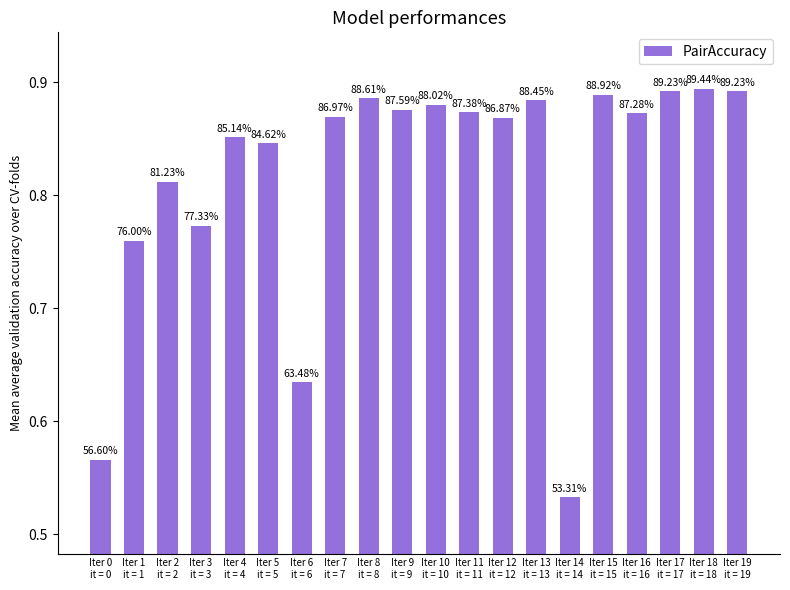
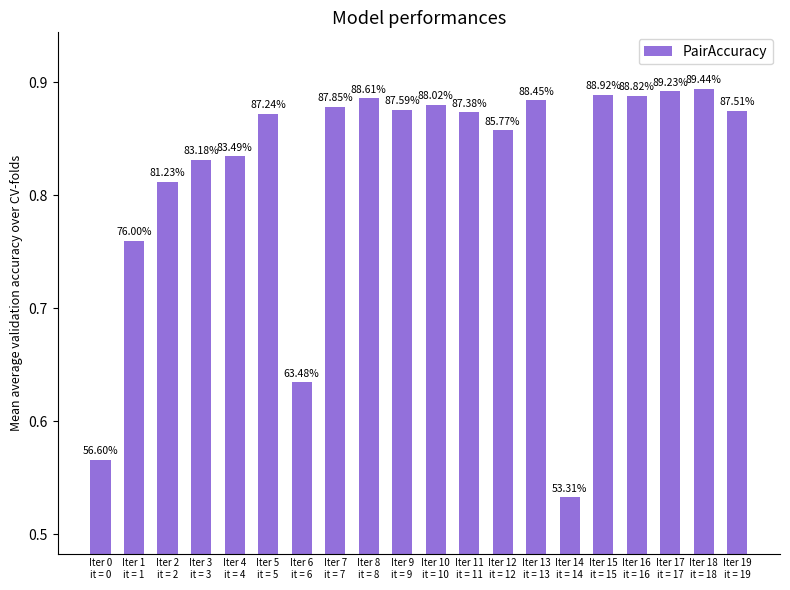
  {
    "Iter 0 it = 0": "56.60%",
    "Iter 1 it = 1": "76.00%",
    "Iter 2 it = 2": "81.23%",
-   "Iter 3 it = 3": "77.33%",
-   "Iter 4 it = 4": "85.14%",
-   "Iter 5 it = 5": "84.62%",
+   "Iter 3 it = 3": "83.18%",
+   "Iter 4 it = 4": "83.49%",
+   "Iter 5 it = 5": "87.24%",
    "Iter 6 it = 6": "63.48%",
-   "Iter 7 it = 7": "86.97%",
+   "Iter 7 it = 7": "87.85%",
    "Iter 8 it = 8": "88.61%",
    "Iter 9 it = 9": "87.59%",
    "Iter 10 it = 10": "88.02%",
    "Iter 11 it = 11": "87.38%",
-   "Iter 12 it = 12": "86.87%",
+   "Iter 12 it = 12": "85.77%",
    "Iter 13 it = 13": "88.45%",
    "Iter 14 it = 14": "53.31%",
    "Iter 15 it = 15": "88.92%",
-   "Iter 16 it = 16": "87.28%",
+   "Iter 16 it = 16": "88.82%",
    "Iter 17 it = 17": "89.23%",
    "Iter 18 it = 18": "89.44%",
-   "Iter 19 it = 19": "89.23%"
+   "Iter 19 it = 19": "87.51%"
  }
